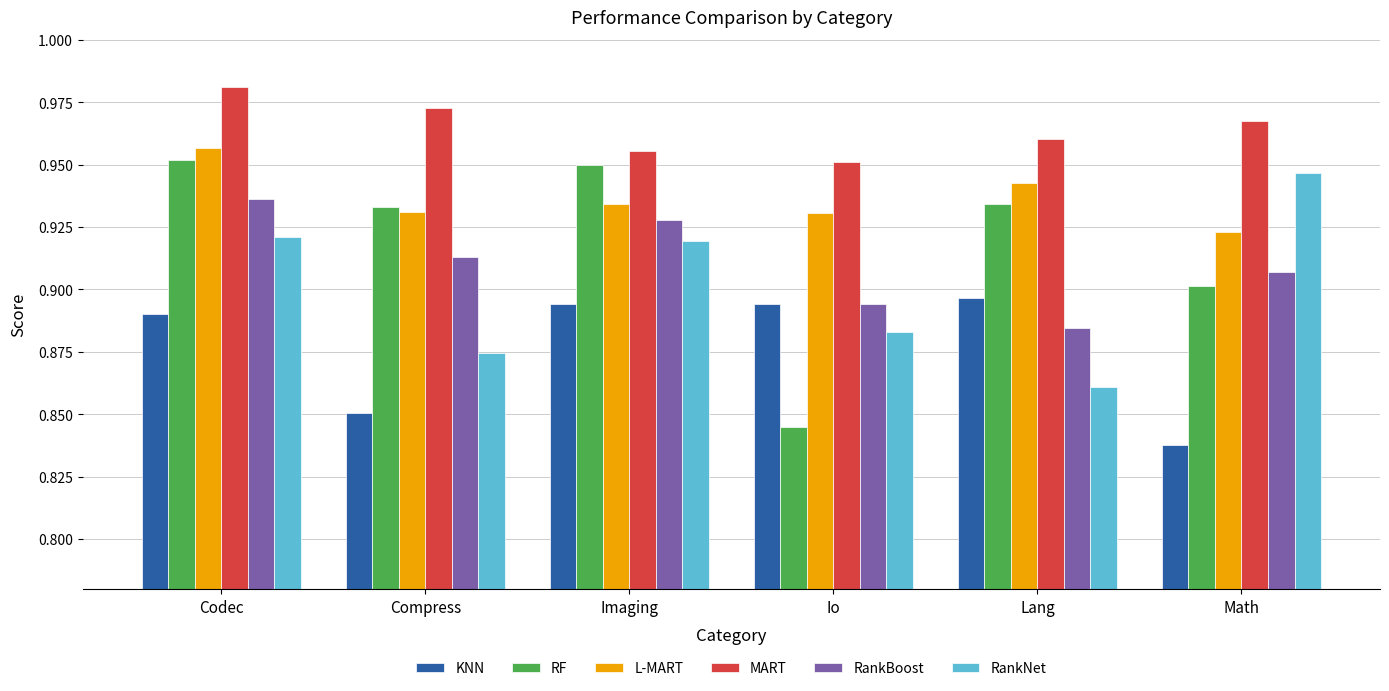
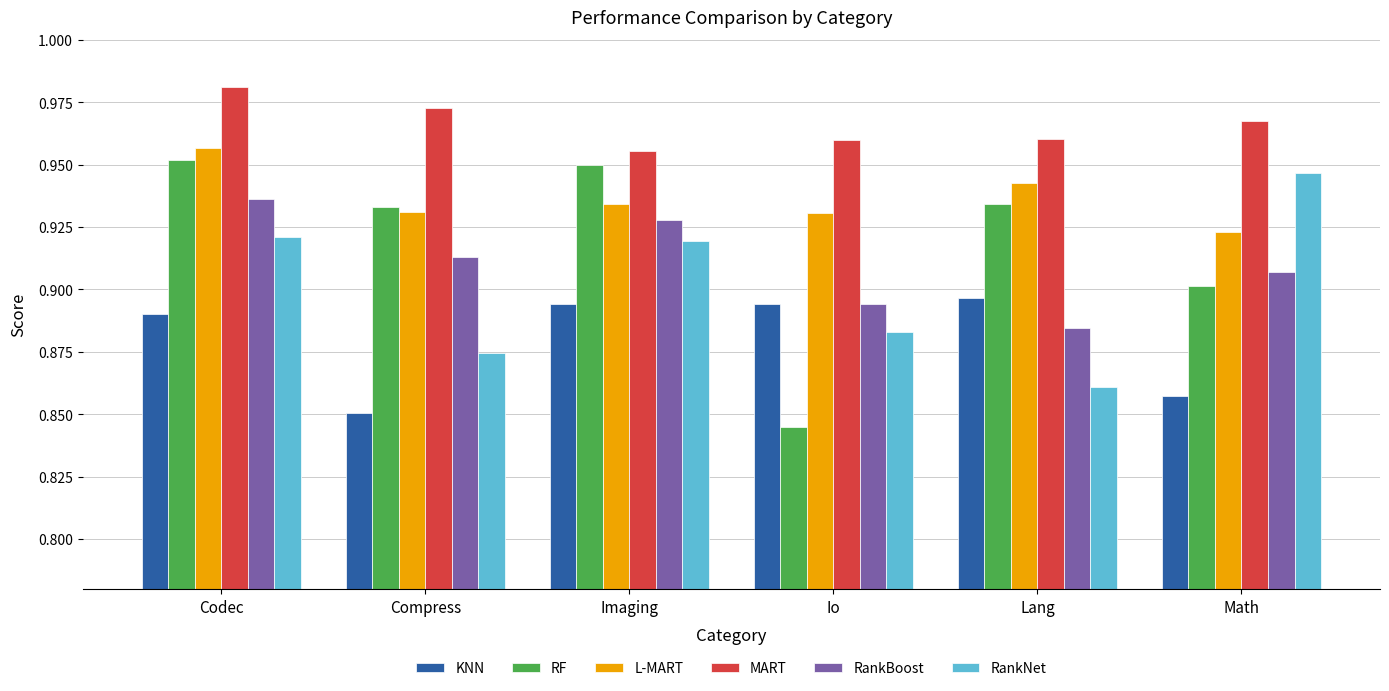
  {
    "KNN": {
      "Codec": 0.890,
      "Compress": 0.851,
      "Imaging": 0.894,
      "Io": 0.894,
      "Lang": 0.897,
-     "Math": 0.838
+     "Math": 0.857
    },
    "RF": {
      "Codec": 0.952,
      "Compress": 0.933,
      "Imaging": 0.950,
      "Io": 0.845,
      "Lang": 0.934,
      "Math": 0.902
    },
    "L-MART": {
      "Codec": 0.957,
      "Compress": 0.931,
      "Imaging": 0.934,
      "Io": 0.931,
      "Lang": 0.943,
      "Math": 0.923
    },
    "MART": {
      "Codec": 0.981,
      "Compress": 0.973,
      "Imaging": 0.956,
-     "Io": 0.951,
+     "Io": 0.960,
      "Lang": 0.960,
      "Math": 0.967
    },
    "RankBoost": {
      "Codec": 0.936,
      "Compress": 0.913,
      "Imaging": 0.928,
      "Io": 0.894,
      "Lang": 0.885,
      "Math": 0.907
    },
    "RankNet": {
      "Codec": 0.921,
      "Compress": 0.874,
      "Imaging": 0.920,
      "Io": 0.883,
      "Lang": 0.861,
      "Math": 0.947
    }
  }
